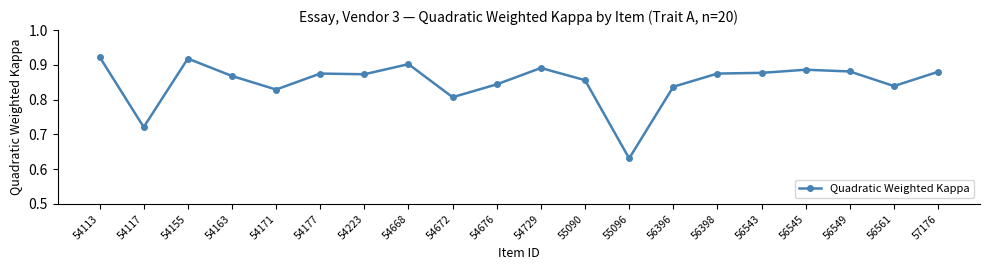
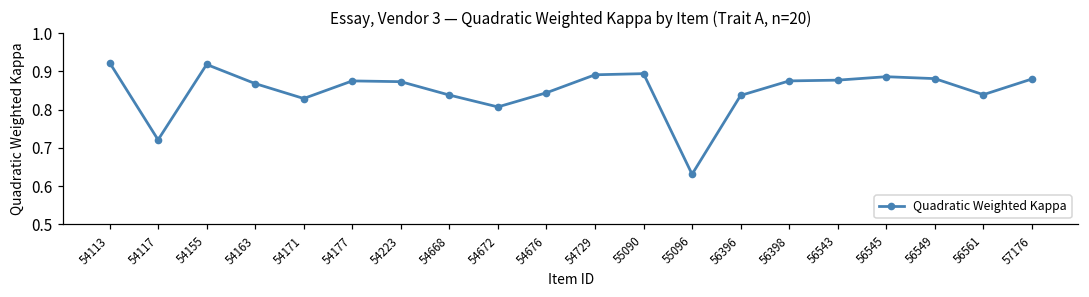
  {
    "54113": 0.92,
    "54117": 0.72,
    "54155": 0.92,
    "54163": 0.87,
    "54171": 0.83,
    "54177": 0.88,
    "54223": 0.87,
-   "54668": 0.90,
+   "54668": 0.84,
    "54672": 0.81,
    "54676": 0.84,
    "54729": 0.89,
-   "55090": 0.86,
+   "55090": 0.89,
    "55096": 0.63,
    "56396": 0.84,
    "56398": 0.88,
    "56543": 0.88,
    "56545": 0.89,
    "56549": 0.88,
    "56561": 0.84,
    "57176": 0.88
  }
